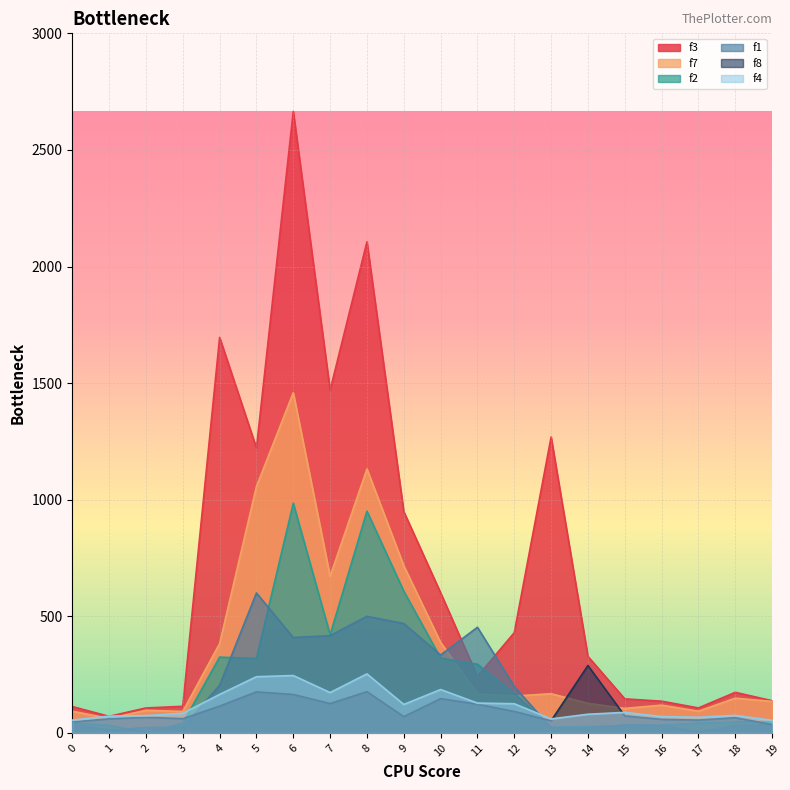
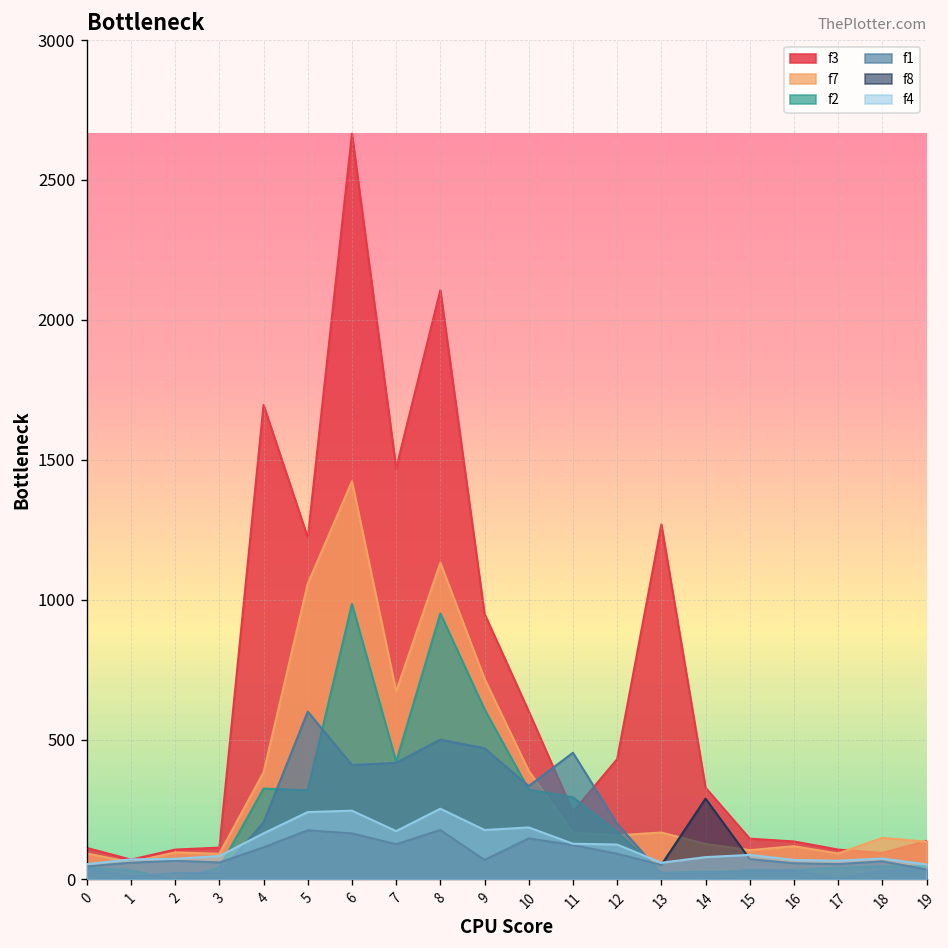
  {
    "f3": {
      "0": 110,
      "3": 110,
      "4": 1700,
      "5": 1220,
      "6": 2670,
      "7": 1470,
      "8": 2110,
      "9": 950,
      "10": 600,
      "11": 240,
      "12": 430,
      "13": 1270,
      "14": 330,
      "15": 150,
      "16": 140,
      "17": 110,
-     "18": 170
+     "18": 100
    },
    "f7": {
      "0": 90,
      "4": 380,
      "5": 1060,
-     "6": 1460,
+     "6": 1420,
      "7": 670,
      "8": 1130,
      "9": 720,
      "10": 390,
      "11": 170,
      "12": 160,
      "13": 170,
      "14": 130,
      "15": 110,
      "16": 120,
      "17": 90,
      "18": 150
    },
    "f8": {
      "3": 60,
      "4": 120,
      "5": 180,
      "6": 170,
      "7": 130,
      "8": 180,
      "9": 70,
      "10": 150,
      "12": 90,
      "14": 290,
      "15": 70,
      "16": 60,
      "17": 60
    },
    "f4": {
      "4": 170,
      "5": 240,
      "6": 250,
      "7": 170,
      "8": 250,
-     "9": 120,
+     "9": 180,
      "10": 190,
      "12": 130,
      "14": 80,
      "15": 90,
      "16": 70,
      "17": 70
    }
  }
